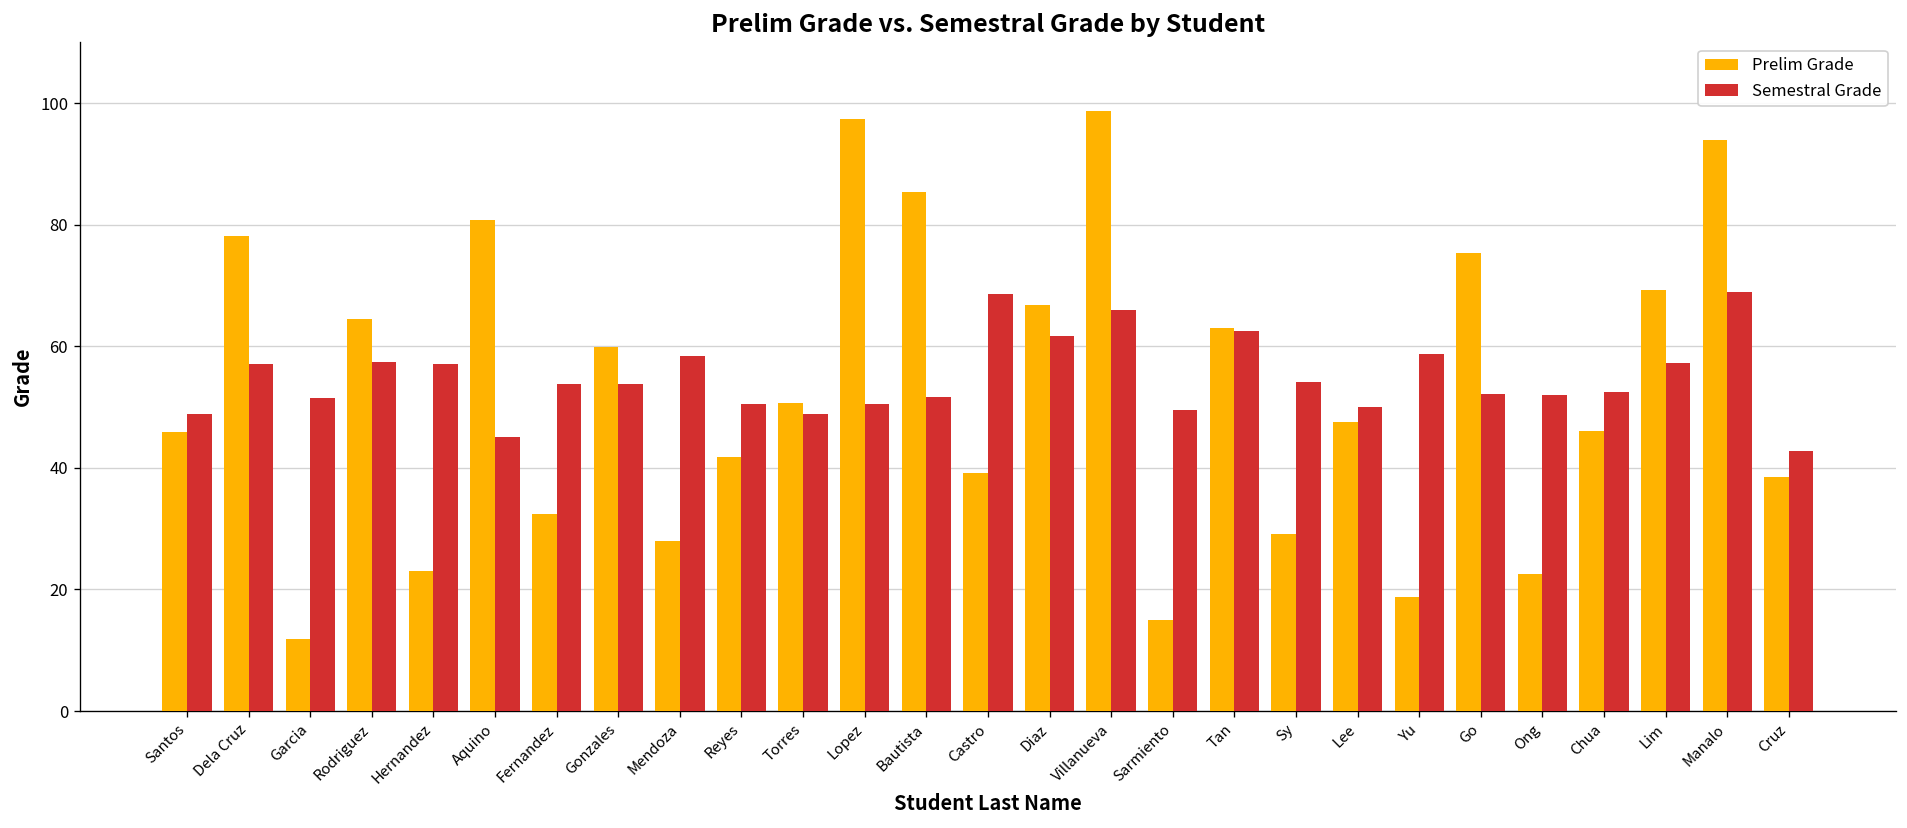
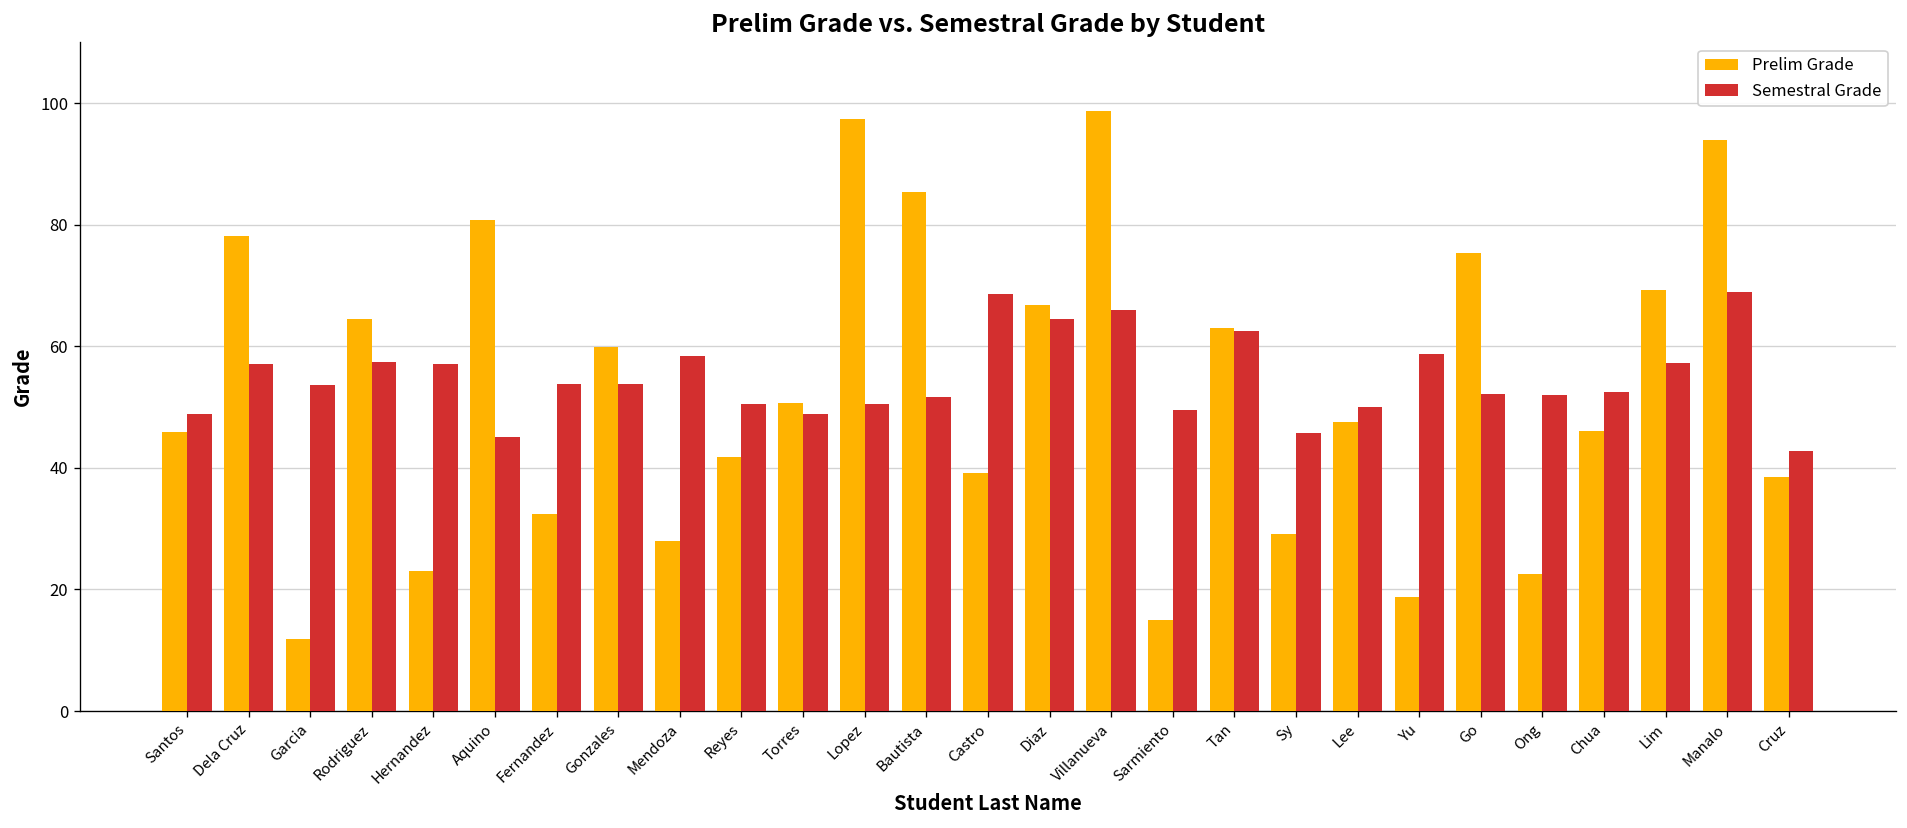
  {
    "Prelim Grade": {
      "Santos": 46,
      "Dela Cruz": 78,
      "Garcia": 12,
      "Rodriguez": 65,
      "Hernandez": 23,
      "Aquino": 81,
      "Fernandez": 32,
      "Gonzales": 60,
      "Mendoza": 28,
      "Reyes": 42,
      "Torres": 51,
      "Lopez": 97,
      "Bautista": 85,
      "Castro": 39,
      "Diaz": 67,
      "Villanueva": 99,
      "Sarmiento": 15,
      "Tan": 63,
      "Sy": 29,
      "Lee": 48,
      "Yu": 19,
      "Go": 75,
      "Ong": 22,
      "Chua": 46,
      "Lim": 69,
      "Manalo": 94,
      "Cruz": 39
    },
    "Semestral Grade": {
      "Santos": 49,
      "Dela Cruz": 57,
-     "Garcia": 52,
+     "Garcia": 54,
      "Rodriguez": 57,
      "Hernandez": 57,
      "Aquino": 45,
      "Fernandez": 54,
      "Gonzales": 54,
      "Mendoza": 58,
      "Reyes": 50,
      "Torres": 49,
      "Lopez": 51,
      "Bautista": 52,
      "Castro": 69,
-     "Diaz": 62,
+     "Diaz": 65,
      "Villanueva": 66,
      "Sarmiento": 49,
      "Tan": 62,
-     "Sy": 54,
+     "Sy": 46,
      "Lee": 50,
      "Yu": 59,
      "Go": 52,
      "Ong": 52,
      "Chua": 53,
      "Lim": 57,
      "Manalo": 69,
      "Cruz": 43
    }
  }
